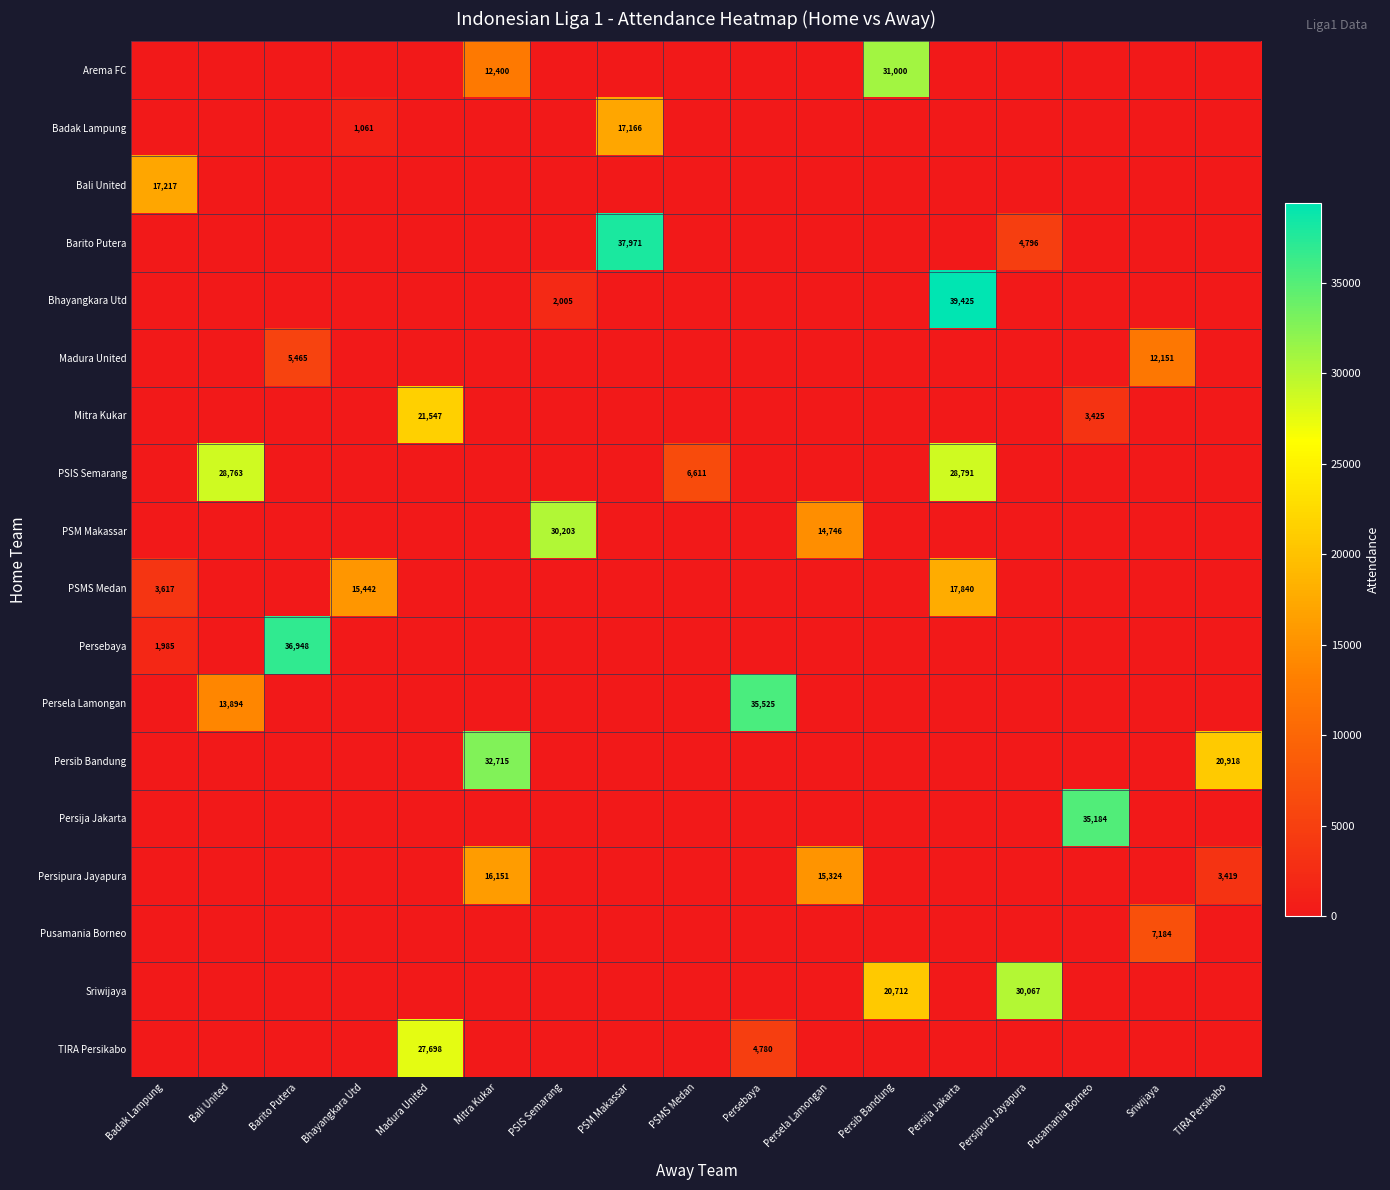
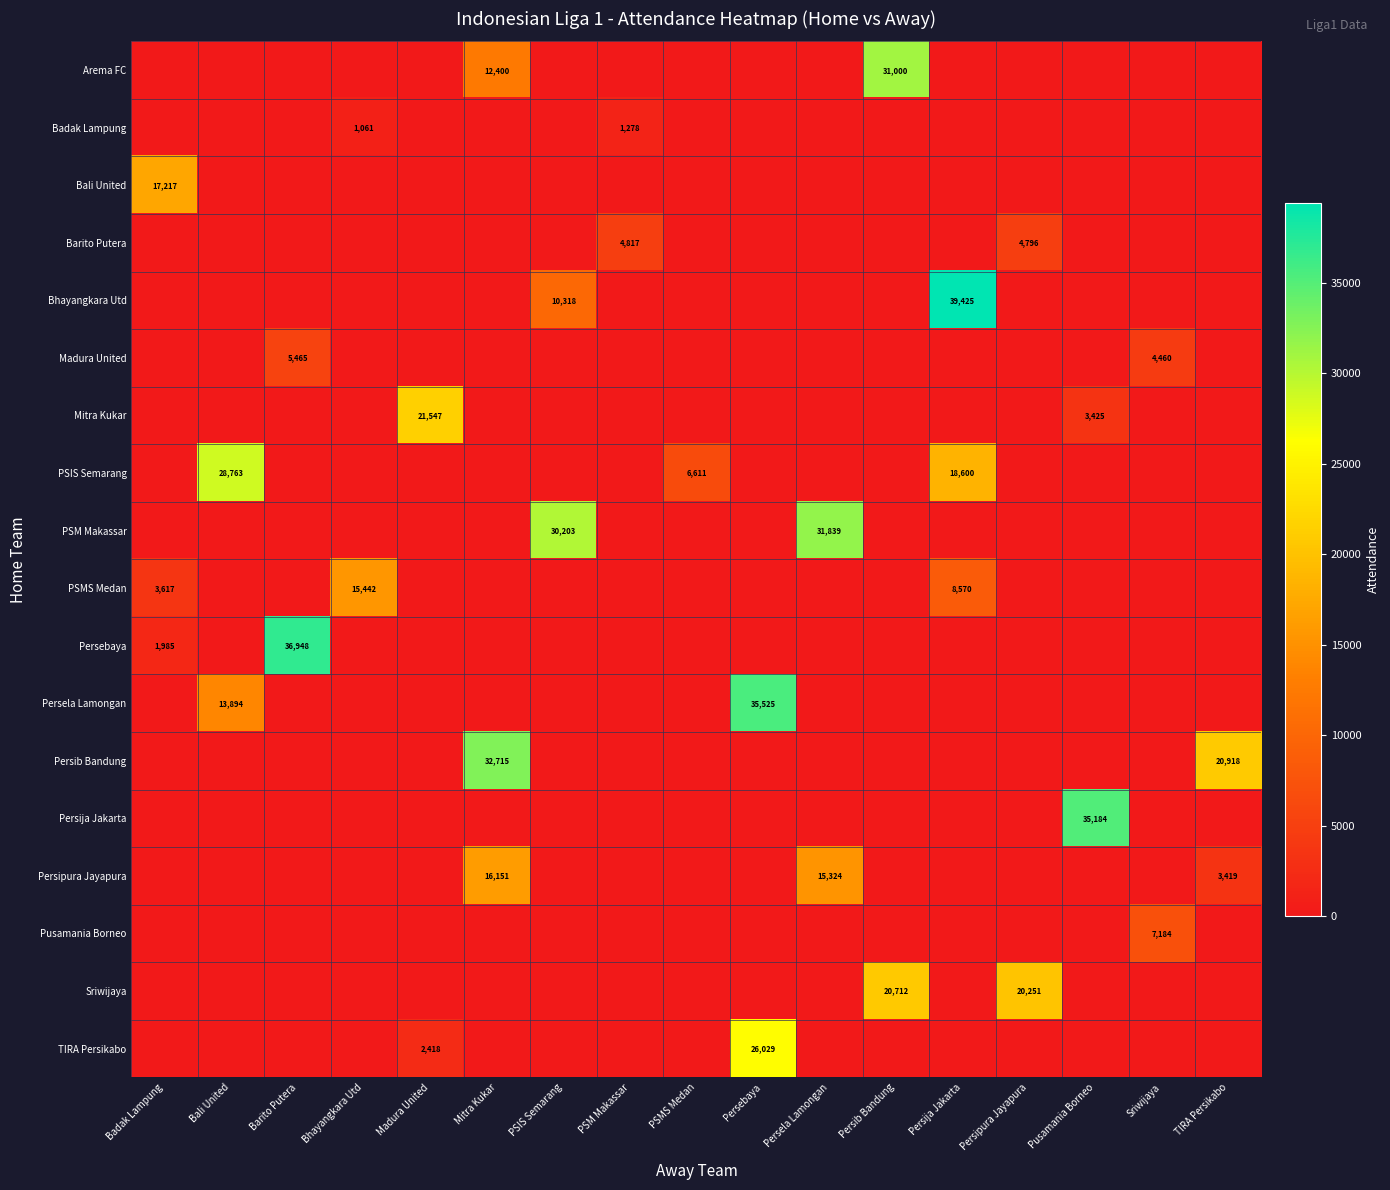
  {
    "Arema FC": {
      "Mitra Kukar": "12,400",
      "Persib Bandung": "31,000"
    },
    "Badak Lampung": {
      "Bhayangkara Utd": "1,061",
-     "PSM Makassar": "17,166"
+     "PSM Makassar": "1,278"
    },
    "Bali United": {
      "Badak Lampung": "17,217"
    },
    "Barito Putera": {
-     "PSM Makassar": "37,971",
+     "PSM Makassar": "4,817",
      "Persipura Jayapura": "4,796"
    },
    "Bhayangkara Utd": {
-     "PSIS Semarang": "2,005",
+     "PSIS Semarang": "10,318",
      "Persija Jakarta": "39,425"
    },
    "Madura United": {
      "Barito Putera": "5,465",
-     "Sriwijaya": "12,151"
+     "Sriwijaya": "4,460"
    },
    "Mitra Kukar": {
      "Madura United": "21,547",
      "Pusamania Borneo": "3,425"
    },
    "PSIS Semarang": {
      "Bali United": "28,763",
      "PSMS Medan": "6,611",
-     "Persija Jakarta": "28,791"
+     "Persija Jakarta": "18,600"
    },
    "PSM Makassar": {
      "PSIS Semarang": "30,203",
-     "Persela Lamongan": "14,746"
+     "Persela Lamongan": "31,839"
    },
    "PSMS Medan": {
      "Badak Lampung": "3,617",
      "Bhayangkara Utd": "15,442",
-     "Persija Jakarta": "17,840"
+     "Persija Jakarta": "8,570"
    },
    "Persebaya": {
      "Badak Lampung": "1,985",
      "Barito Putera": "36,948"
    },
    "Persela Lamongan": {
      "Bali United": "13,894",
      "Persebaya": "35,525"
    },
    "Persib Bandung": {
      "Mitra Kukar": "32,715",
      "TIRA Persikabo": "20,918"
    },
    "Persija Jakarta": {
      "Pusamania Borneo": "35,184"
    },
    "Persipura Jayapura": {
      "Mitra Kukar": "16,151",
      "Persela Lamongan": "15,324",
      "TIRA Persikabo": "3,419"
    },
    "Pusamania Borneo": {
      "Sriwijaya": "7,184"
    },
    "Sriwijaya": {
      "Persib Bandung": "20,712",
-     "Persipura Jayapura": "30,067"
+     "Persipura Jayapura": "20,251"
    },
    "TIRA Persikabo": {
-     "Madura United": "27,698",
-     "Persebaya": "4,780"
+     "Madura United": "2,418",
+     "Persebaya": "26,029"
    }
  }
